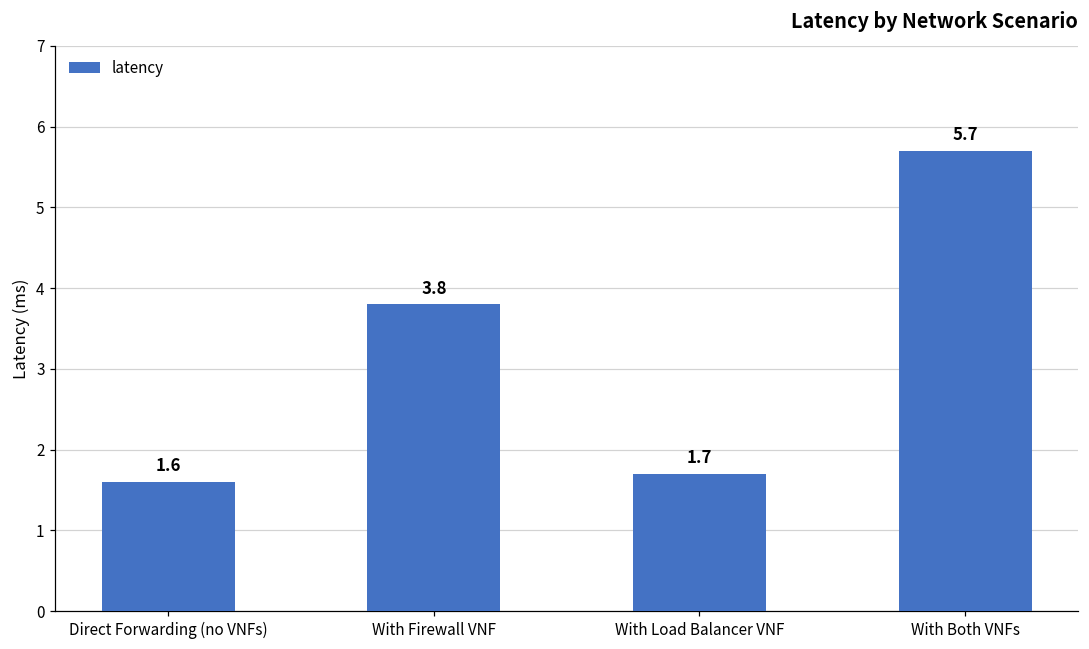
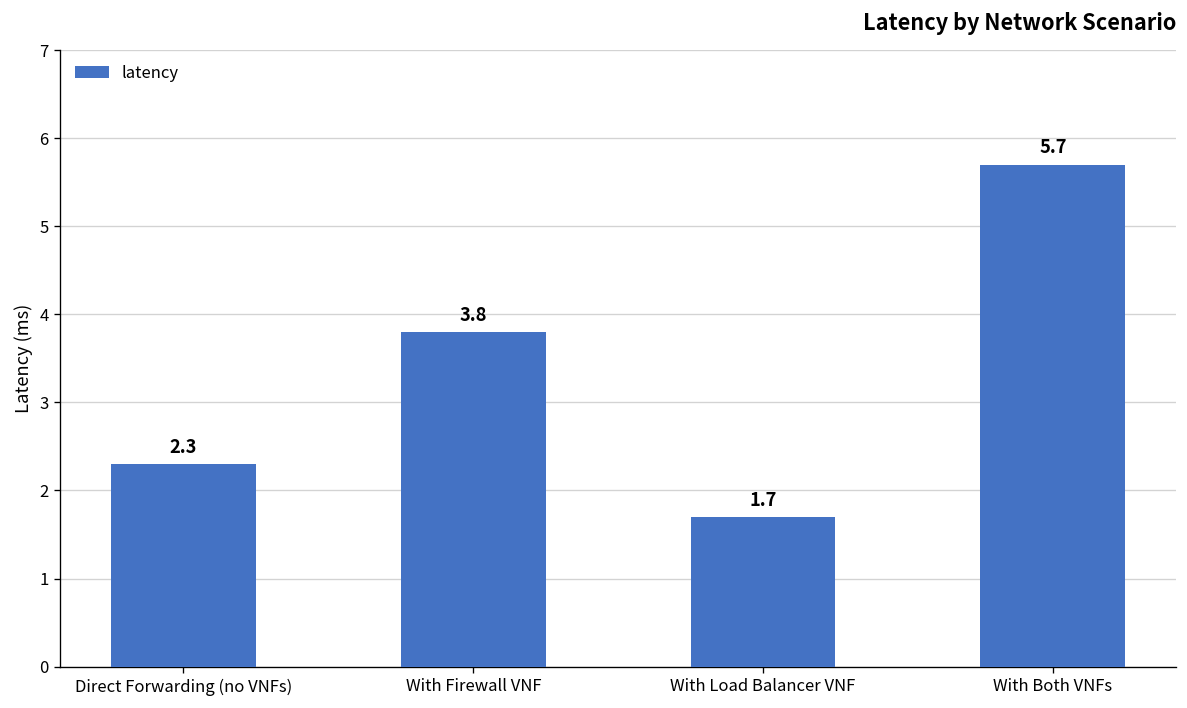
  {
-   "Direct Forwarding (no VNFs)": 1.6,
+   "Direct Forwarding (no VNFs)": 2.3,
    "With Firewall VNF": 3.8,
    "With Load Balancer VNF": 1.7,
    "With Both VNFs": 5.7
  }
